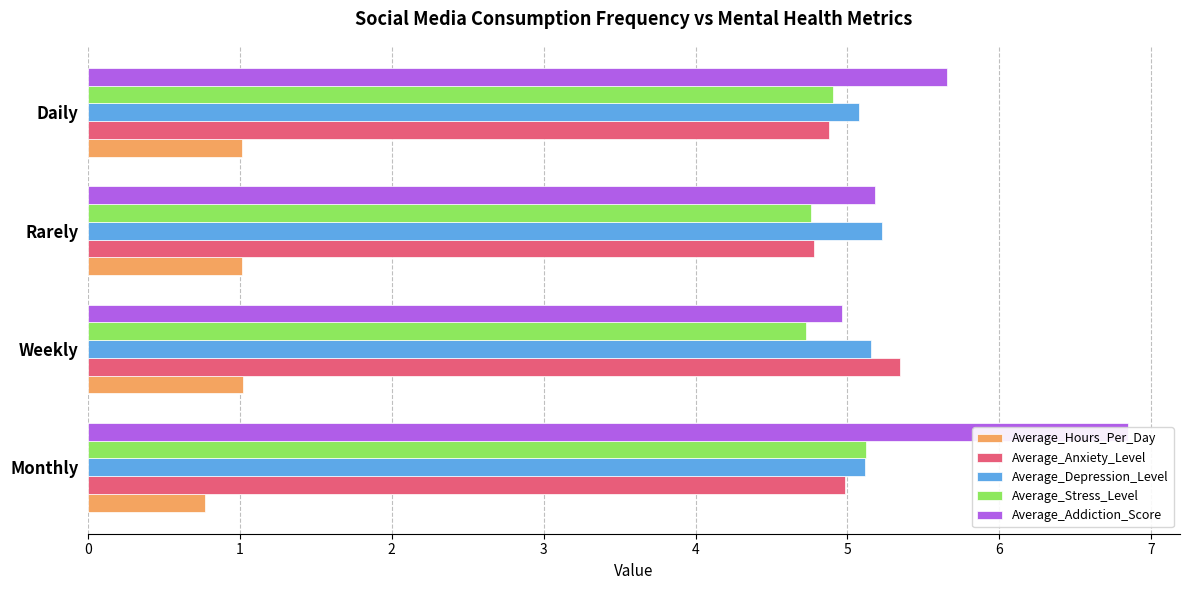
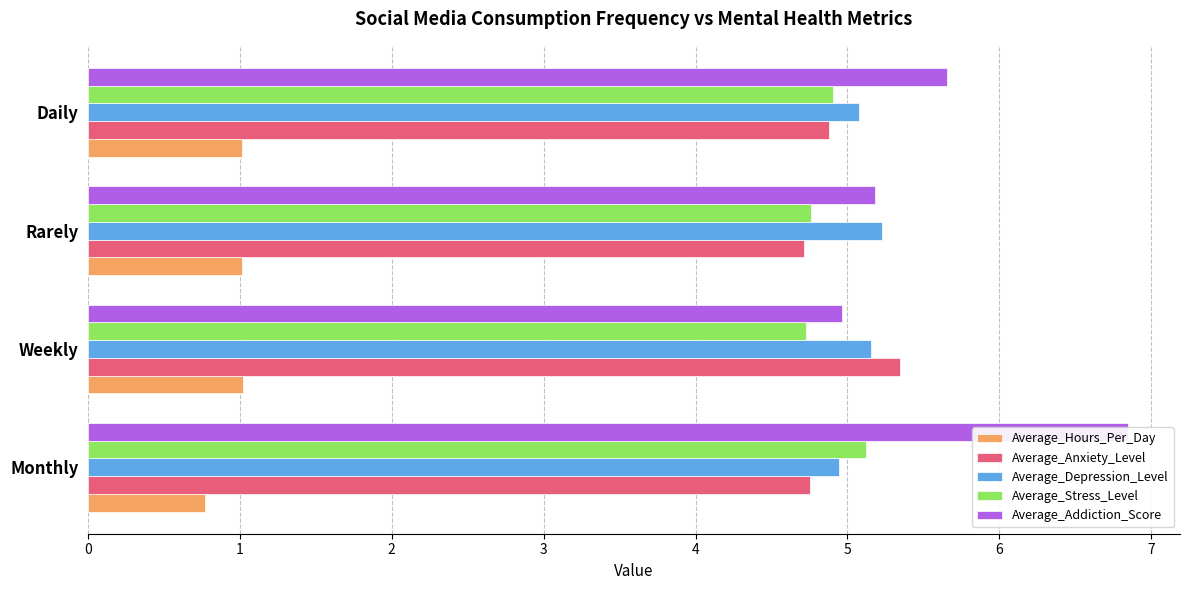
  {
    "Average_Hours_Per_Day": {
      "Daily": 1.01,
      "Rarely": 1.01,
      "Weekly": 1.02,
      "Monthly": 0.77
    },
    "Average_Anxiety_Level": {
      "Daily": 4.88,
-     "Rarely": 4.78,
+     "Rarely": 4.71,
      "Weekly": 5.35,
-     "Monthly": 4.98
+     "Monthly": 4.76
    },
    "Average_Depression_Level": {
      "Daily": 5.08,
      "Rarely": 5.23,
      "Weekly": 5.16,
-     "Monthly": 5.11
+     "Monthly": 4.95
    },
    "Average_Stress_Level": {
      "Daily": 4.91,
      "Rarely": 4.76,
      "Weekly": 4.72,
      "Monthly": 5.13
    },
    "Average_Addiction_Score": {
      "Daily": 5.66,
      "Rarely": 5.18,
      "Weekly": 4.96
    }
  }
